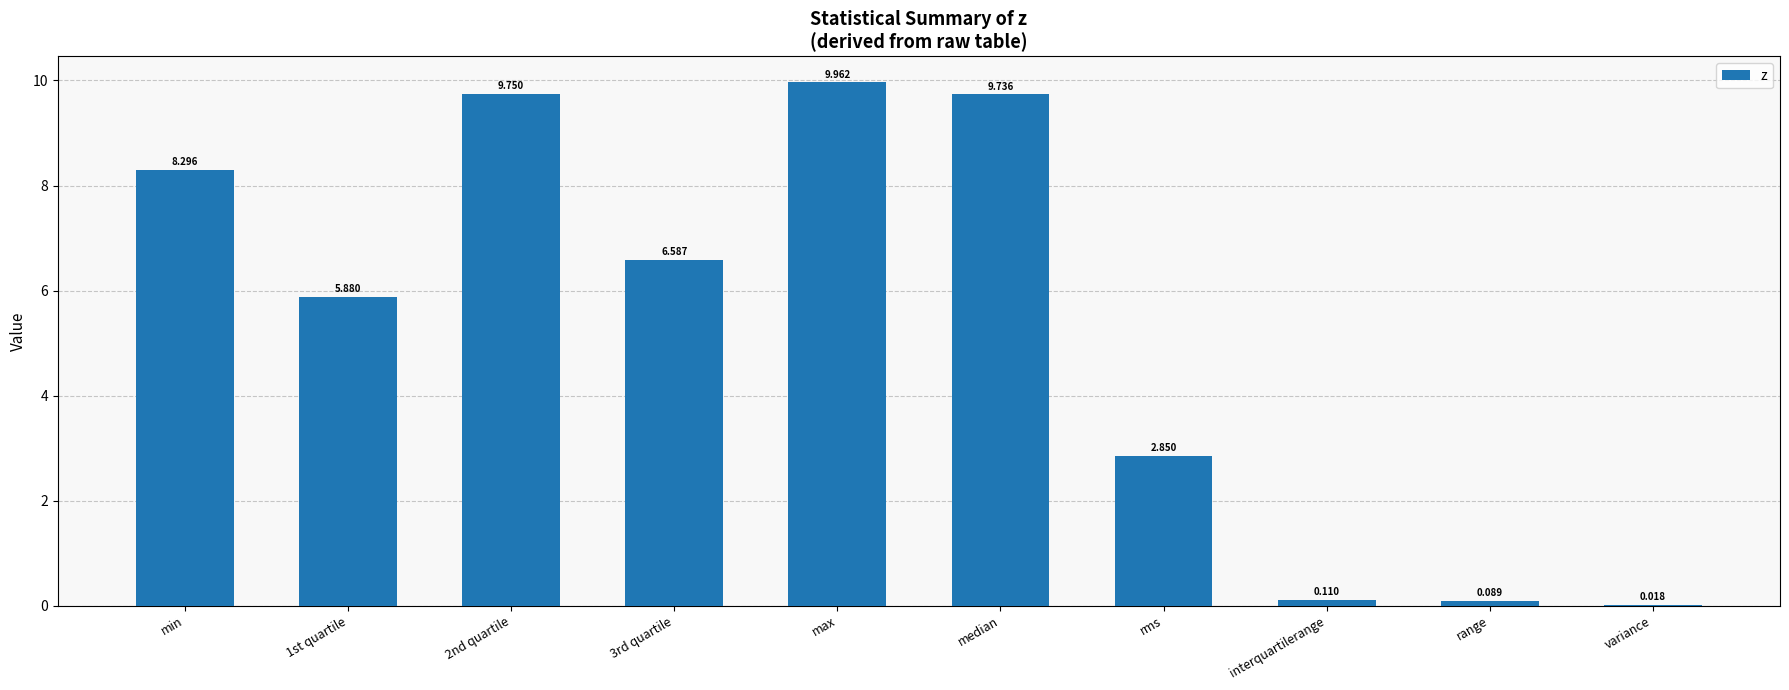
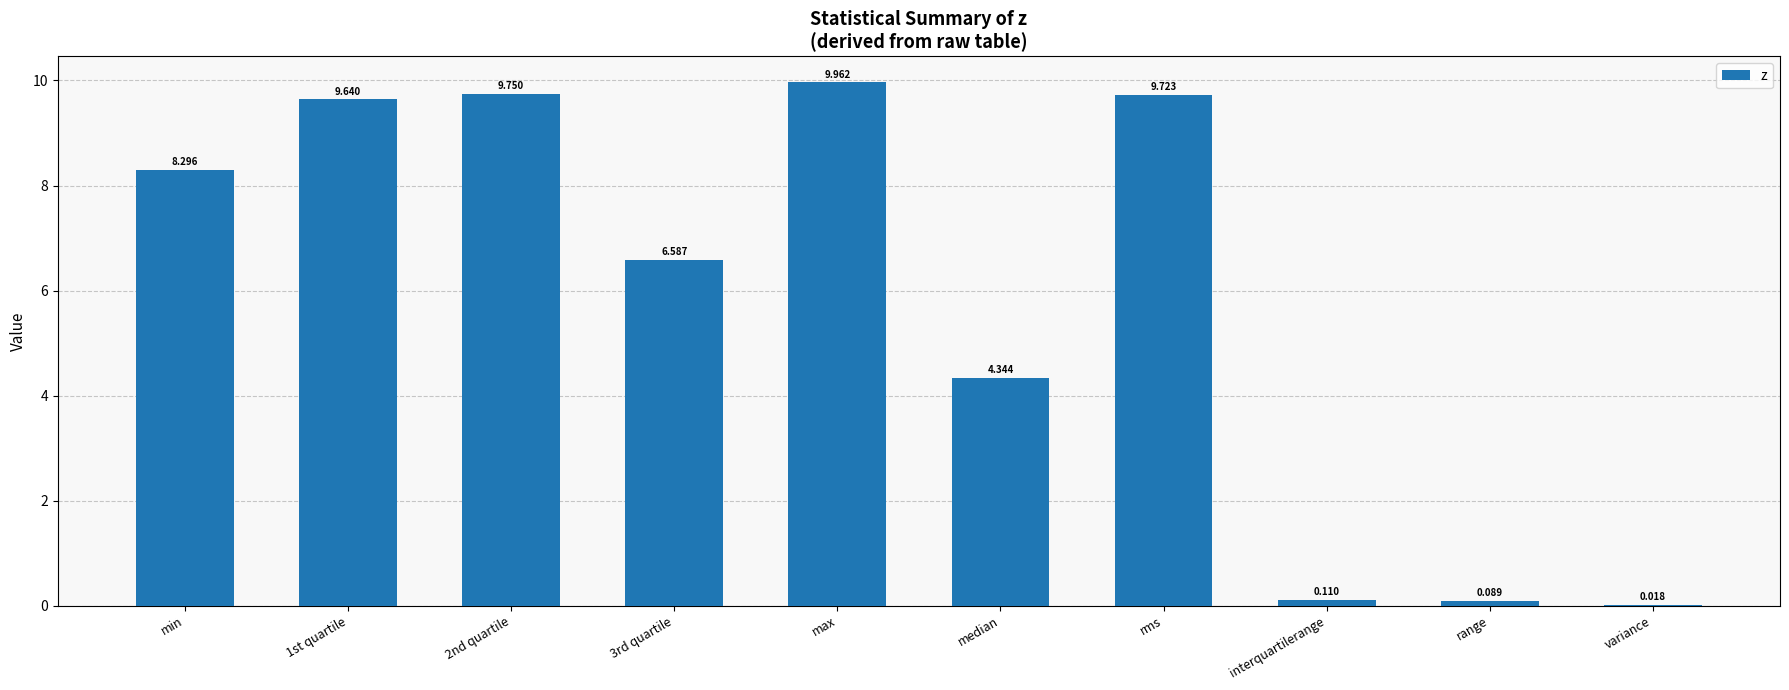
  {
    "min": 8.296,
-   "1st quartile": 5.880,
+   "1st quartile": 9.640,
    "2nd quartile": 9.750,
    "3rd quartile": 6.587,
    "max": 9.962,
-   "median": 9.736,
-   "rms": 2.850,
+   "median": 4.344,
+   "rms": 9.723,
    "interquartilerange": 0.110,
    "range": 0.089,
    "variance": 0.018
  }
